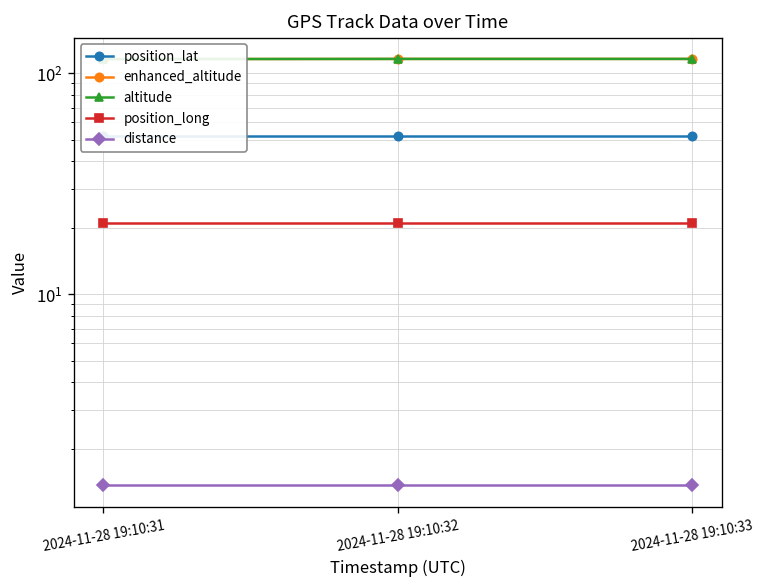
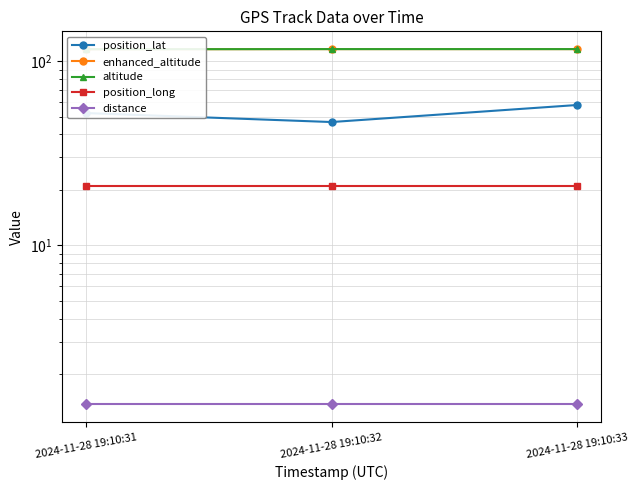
  {
    "position_lat": {
-     "2024-11-28 19:10:32": 52,
-     "2024-11-28 19:10:33": 52
+     "2024-11-28 19:10:32": 47,
+     "2024-11-28 19:10:33": 58
    },
    "altitude": {
      "2024-11-28 19:10:32": 120,
      "2024-11-28 19:10:33": 120
    },
    "position_long": {
      "2024-11-28 19:10:31": 21,
      "2024-11-28 19:10:32": 21,
      "2024-11-28 19:10:33": 21
    },
    "distance": {
      "2024-11-28 19:10:31": 1.4,
      "2024-11-28 19:10:32": 1.4,
      "2024-11-28 19:10:33": 1.4
    }
  }
